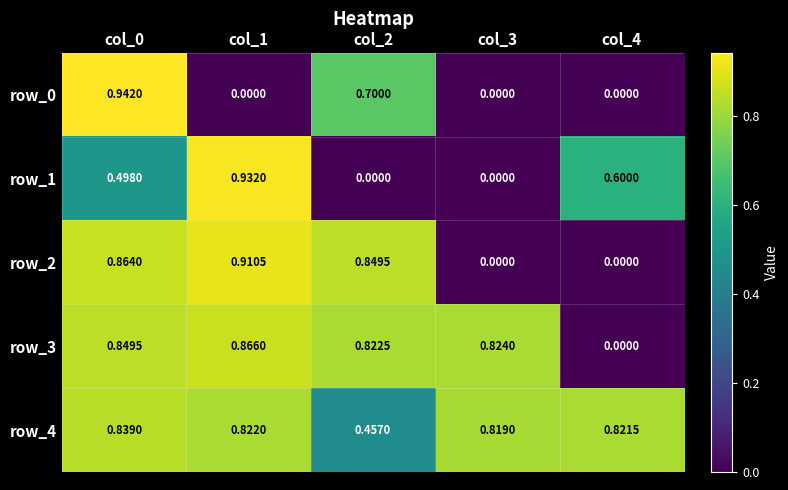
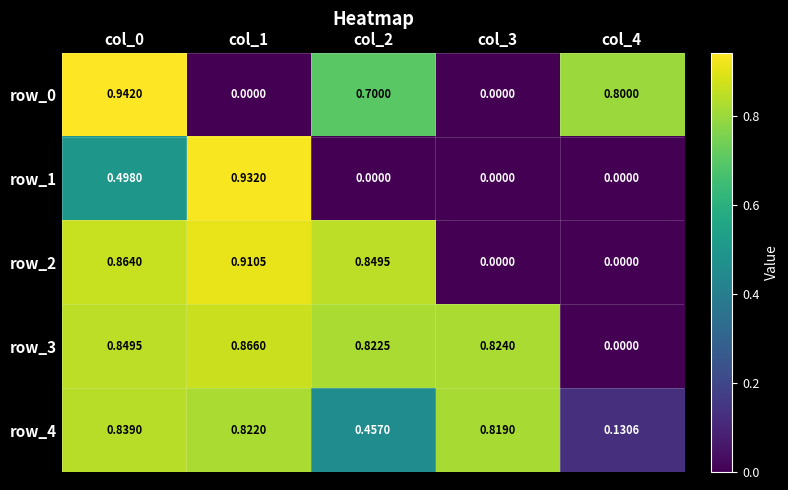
  {
    "row_0": {
      "col_0": 0.9420,
      "col_1": 0.0000,
      "col_2": 0.7000,
      "col_3": 0.0000,
-     "col_4": 0.0000
+     "col_4": 0.8000
    },
    "row_1": {
      "col_0": 0.4980,
      "col_1": 0.9320,
      "col_2": 0.0000,
      "col_3": 0.0000,
-     "col_4": 0.6000
+     "col_4": 0.0000
    },
    "row_2": {
      "col_0": 0.8640,
      "col_1": 0.9105,
      "col_2": 0.8495,
      "col_3": 0.0000,
      "col_4": 0.0000
    },
    "row_3": {
      "col_0": 0.8495,
      "col_1": 0.8660,
      "col_2": 0.8225,
      "col_3": 0.8240,
      "col_4": 0.0000
    },
    "row_4": {
      "col_0": 0.8390,
      "col_1": 0.8220,
      "col_2": 0.4570,
      "col_3": 0.8190,
-     "col_4": 0.8215
+     "col_4": 0.1306
    }
  }
